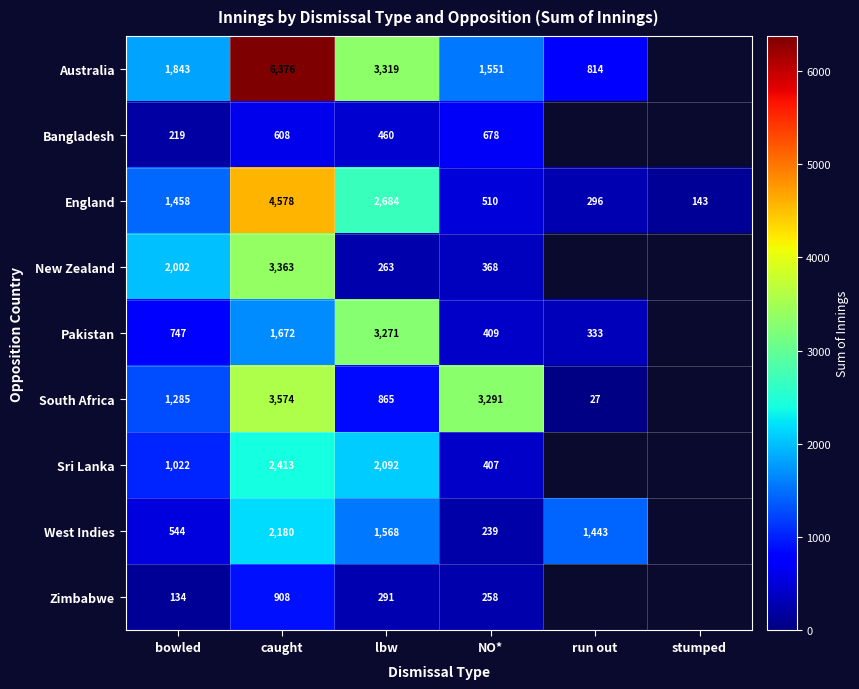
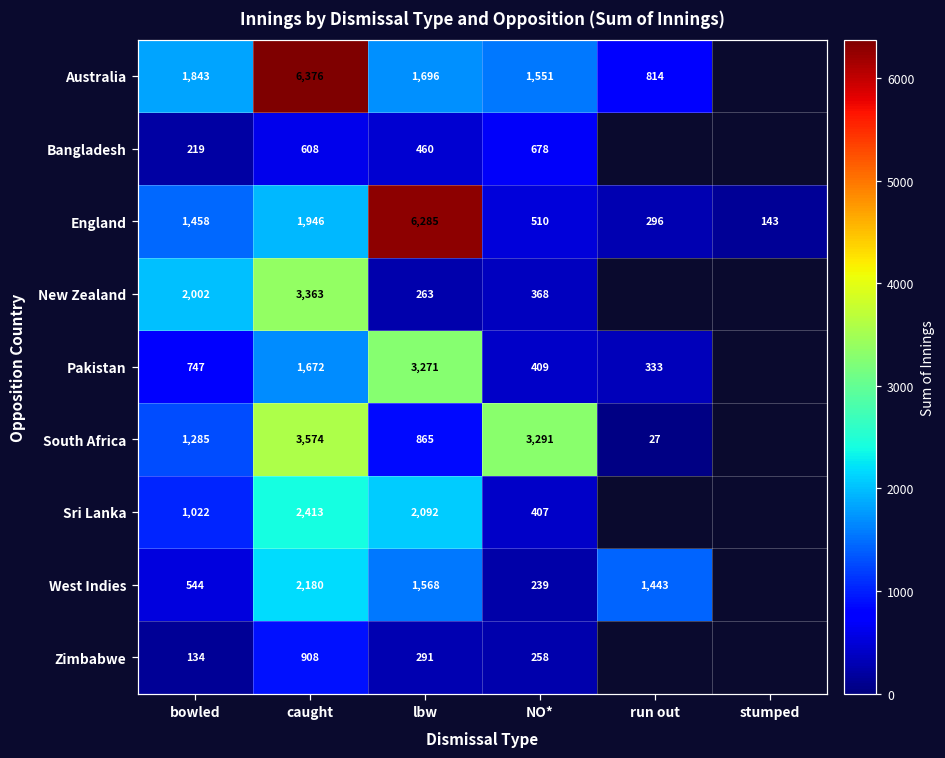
  {
    "Australia": {
      "bowled": "1,843",
      "caught": "6,376",
-     "lbw": "3,319",
+     "lbw": "1,696",
      "NO*": "1,551",
      "run out": "814"
    },
    "Bangladesh": {
      "bowled": "219",
      "caught": "608",
      "lbw": "460",
      "NO*": "678"
    },
    "England": {
      "bowled": "1,458",
-     "caught": "4,578",
-     "lbw": "2,684",
+     "caught": "1,946",
+     "lbw": "6,285",
      "NO*": "510",
      "run out": "296",
      "stumped": "143"
    },
    "New Zealand": {
      "bowled": "2,002",
      "caught": "3,363",
      "lbw": "263",
      "NO*": "368"
    },
    "Pakistan": {
      "bowled": "747",
      "caught": "1,672",
      "lbw": "3,271",
      "NO*": "409",
      "run out": "333"
    },
    "South Africa": {
      "bowled": "1,285",
      "caught": "3,574",
      "lbw": "865",
      "NO*": "3,291",
      "run out": "27"
    },
    "Sri Lanka": {
      "bowled": "1,022",
      "caught": "2,413",
      "lbw": "2,092",
      "NO*": "407"
    },
    "West Indies": {
      "bowled": "544",
      "caught": "2,180",
      "lbw": "1,568",
      "NO*": "239",
      "run out": "1,443"
    },
    "Zimbabwe": {
      "bowled": "134",
      "caught": "908",
      "lbw": "291",
      "NO*": "258"
    }
  }
